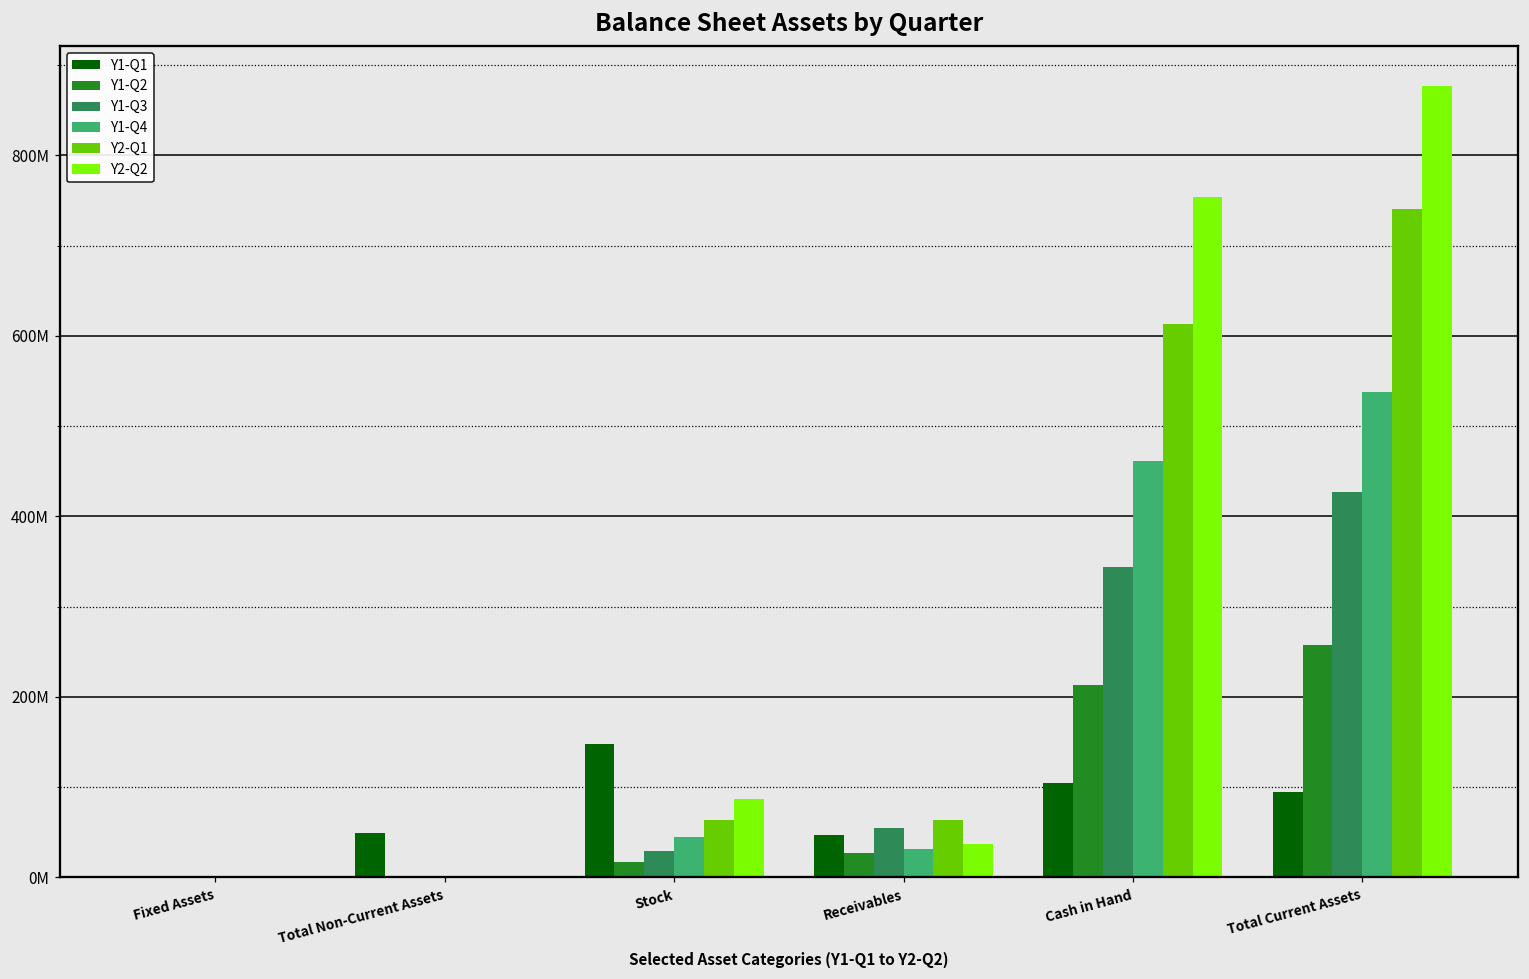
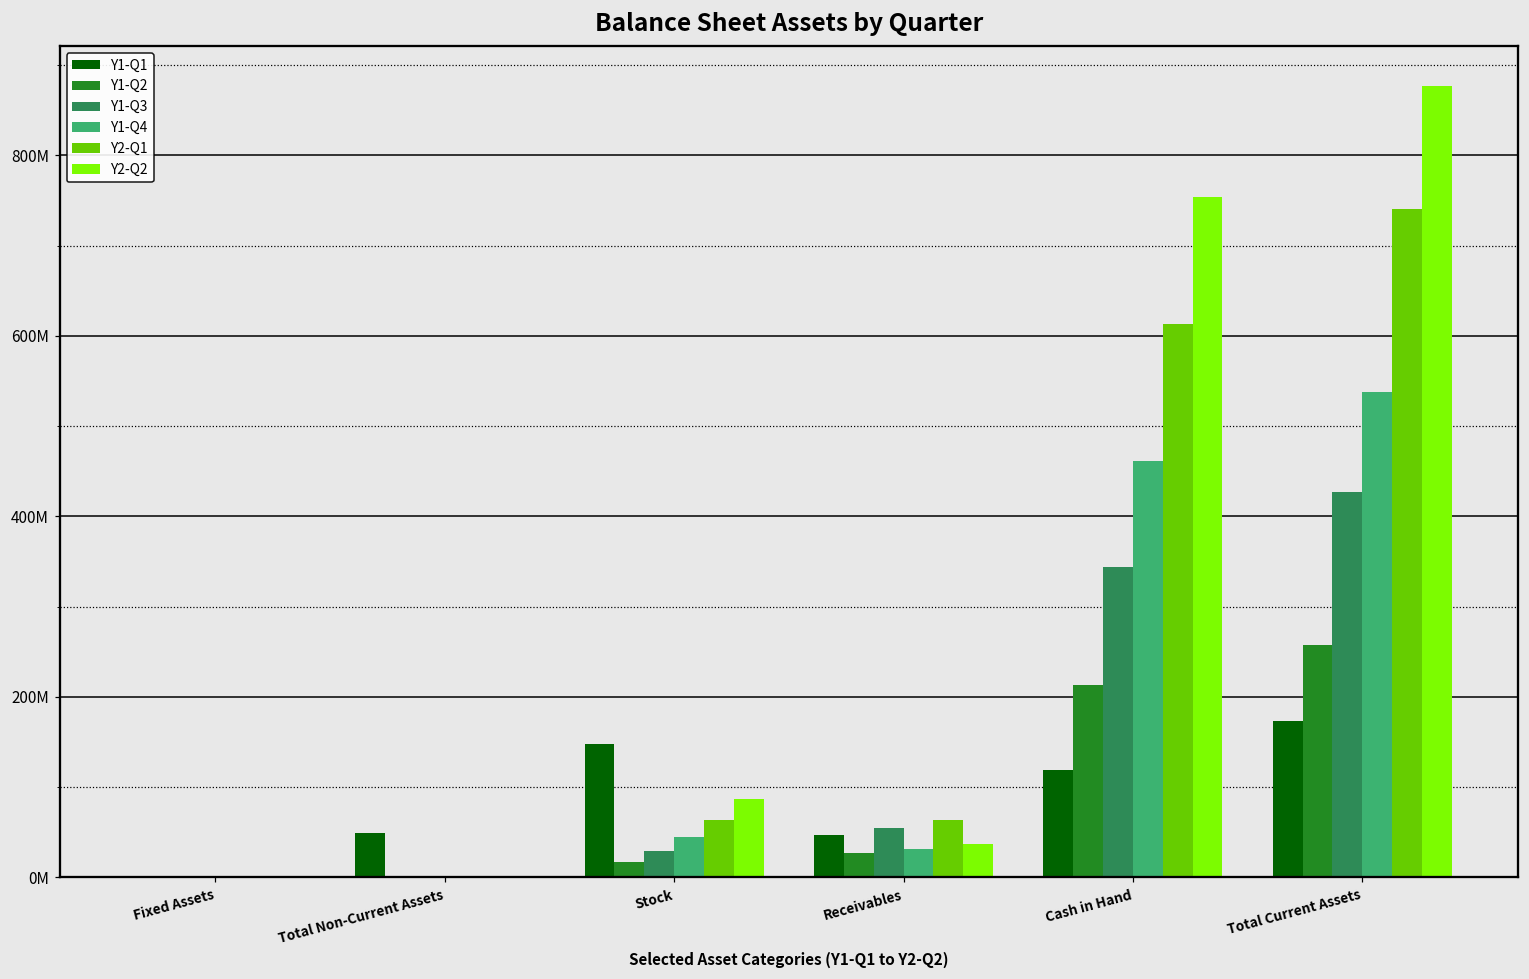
  {
    "Y1-Q1": {
      "Total Non-Current Assets": 50000000,
      "Stock": 150000000,
      "Receivables": 50000000,
-     "Cash in Hand": 100000000,
-     "Total Current Assets": 90000000
+     "Cash in Hand": 120000000,
+     "Total Current Assets": 170000000
    }
  }
